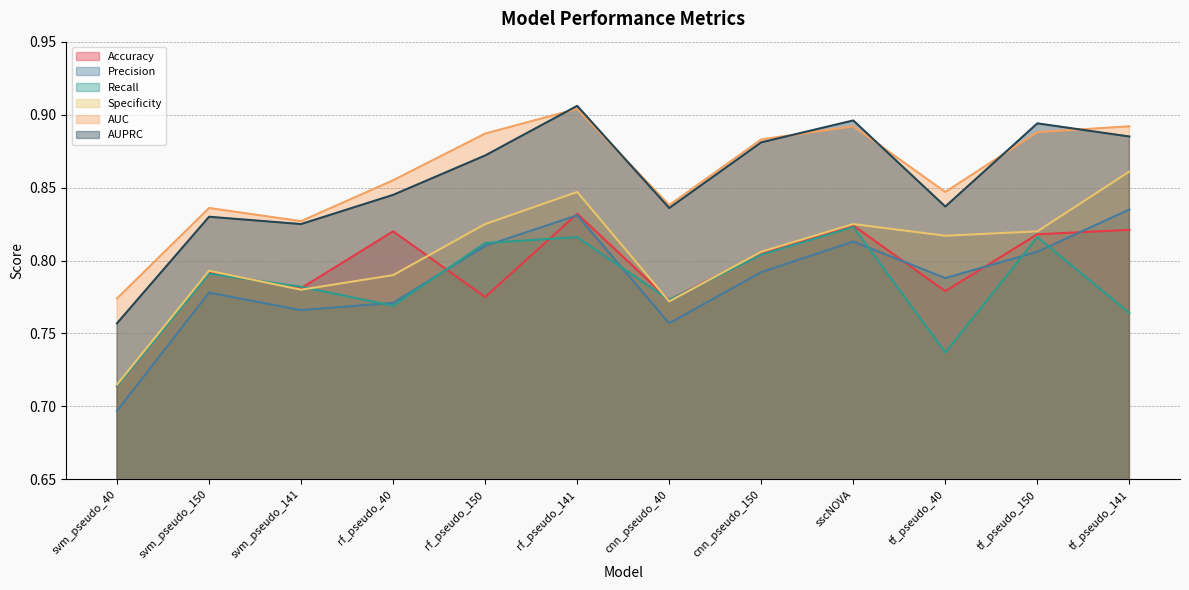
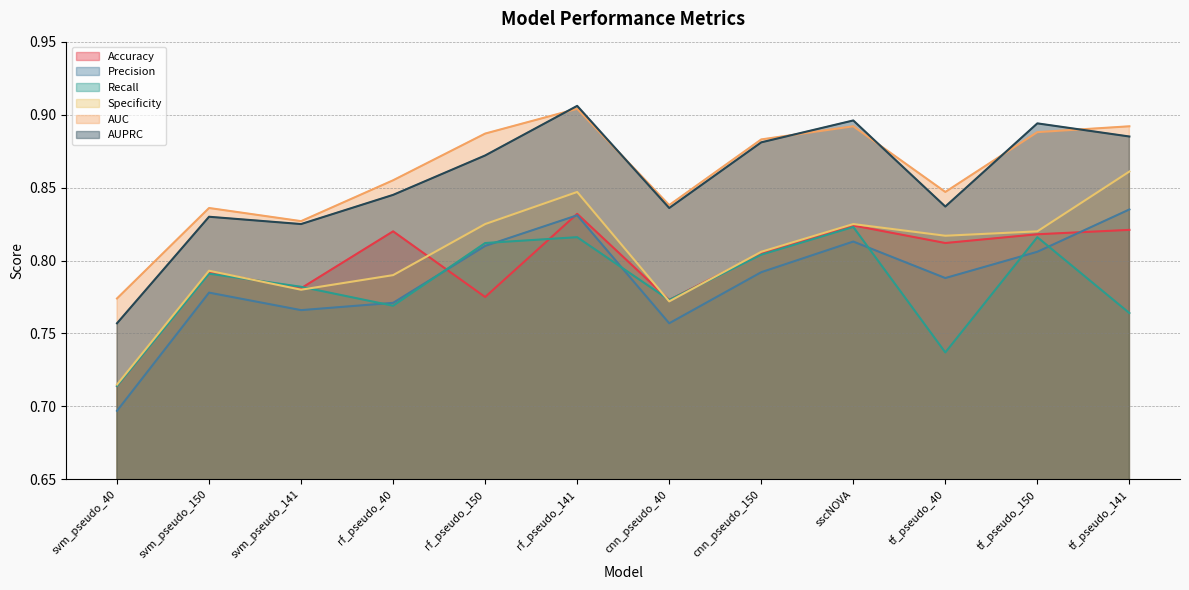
  {
    "Accuracy": {
      "rf_pseudo_40": 0.820,
      "rf_pseudo_150": 0.775,
-     "tf_pseudo_40": 0.779,
+     "tf_pseudo_40": 0.812,
      "tf_pseudo_150": 0.818,
      "tf_pseudo_141": 0.821
    }
  }
